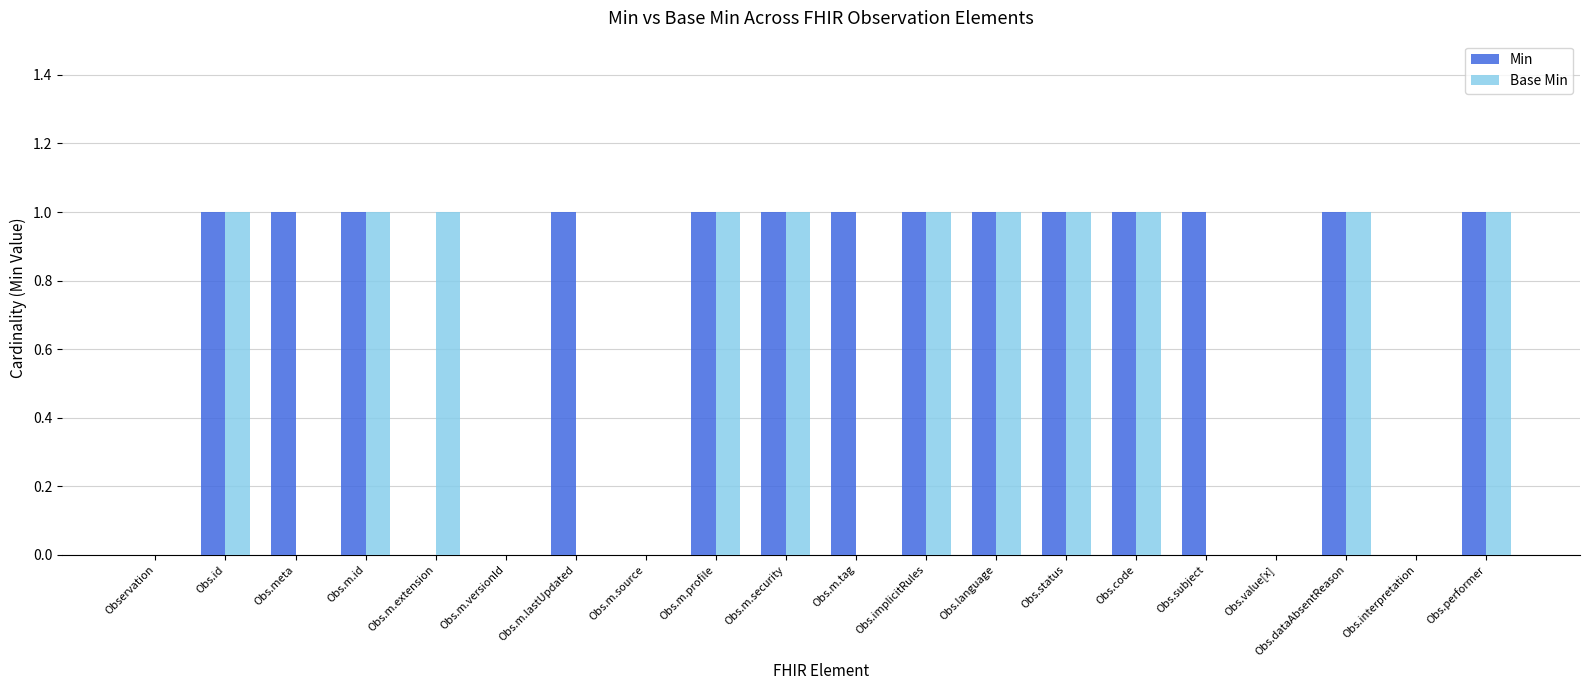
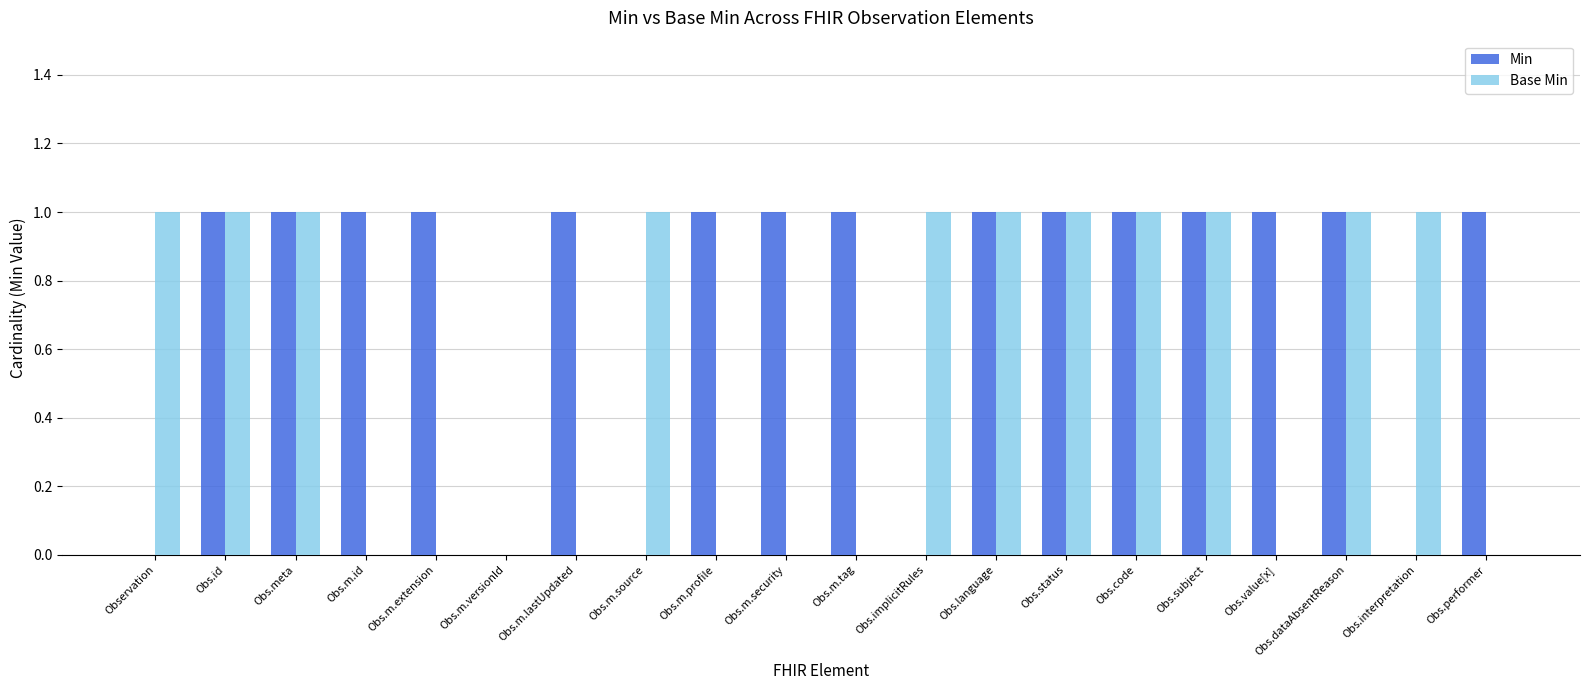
  {
    "Min": {
      "Observation": 0,
      "Obs.id": 1,
      "Obs.meta": 1,
      "Obs.m.id": 1,
-     "Obs.m.extension": 0,
+     "Obs.m.extension": 1,
      "Obs.m.versionId": 0,
      "Obs.m.lastUpdated": 1,
      "Obs.m.source": 0,
      "Obs.m.profile": 1,
      "Obs.m.security": 1,
      "Obs.m.tag": 1,
-     "Obs.implicitRules": 1,
+     "Obs.implicitRules": 0,
      "Obs.language": 1,
      "Obs.status": 1,
      "Obs.code": 1,
      "Obs.subject": 1,
-     "Obs.value[x]": 0,
+     "Obs.value[x]": 1,
      "Obs.dataAbsentReason": 1,
      "Obs.interpretation": 0,
      "Obs.performer": 1
    },
    "Base Min": {
-     "Observation": 0,
+     "Observation": 1,
      "Obs.id": 1,
-     "Obs.meta": 0,
-     "Obs.m.id": 1,
-     "Obs.m.extension": 1,
+     "Obs.meta": 1,
+     "Obs.m.id": 0,
+     "Obs.m.extension": 0,
      "Obs.m.versionId": 0,
      "Obs.m.lastUpdated": 0,
-     "Obs.m.source": 0,
-     "Obs.m.profile": 1,
-     "Obs.m.security": 1,
+     "Obs.m.source": 1,
+     "Obs.m.profile": 0,
+     "Obs.m.security": 0,
      "Obs.m.tag": 0,
      "Obs.implicitRules": 1,
      "Obs.language": 1,
      "Obs.status": 1,
      "Obs.code": 1,
-     "Obs.subject": 0,
+     "Obs.subject": 1,
      "Obs.value[x]": 0,
      "Obs.dataAbsentReason": 1,
-     "Obs.interpretation": 0,
-     "Obs.performer": 1
+     "Obs.interpretation": 1,
+     "Obs.performer": 0
    }
  }
